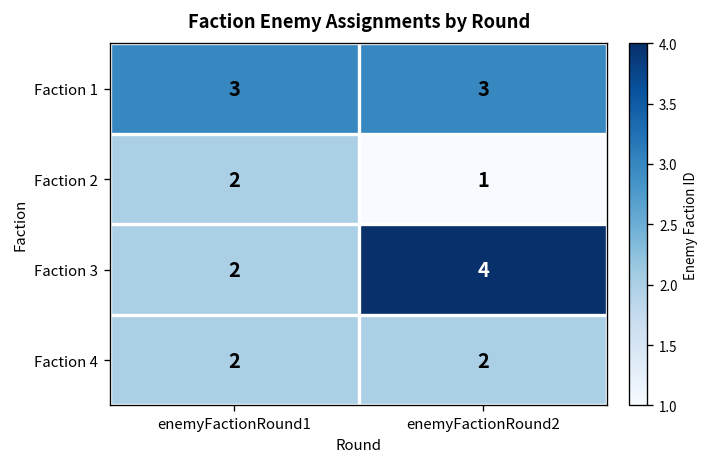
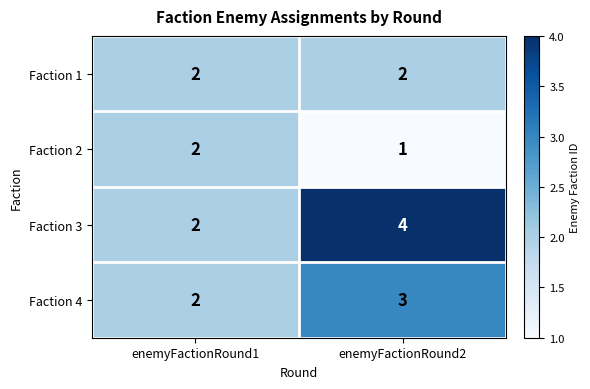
  {
    "Faction 1": {
-     "enemyFactionRound1": 3,
-     "enemyFactionRound2": 3
+     "enemyFactionRound1": 2,
+     "enemyFactionRound2": 2
    },
    "Faction 2": {
      "enemyFactionRound1": 2,
      "enemyFactionRound2": 1
    },
    "Faction 3": {
      "enemyFactionRound1": 2,
      "enemyFactionRound2": 4
    },
    "Faction 4": {
      "enemyFactionRound1": 2,
-     "enemyFactionRound2": 2
+     "enemyFactionRound2": 3
    }
  }
